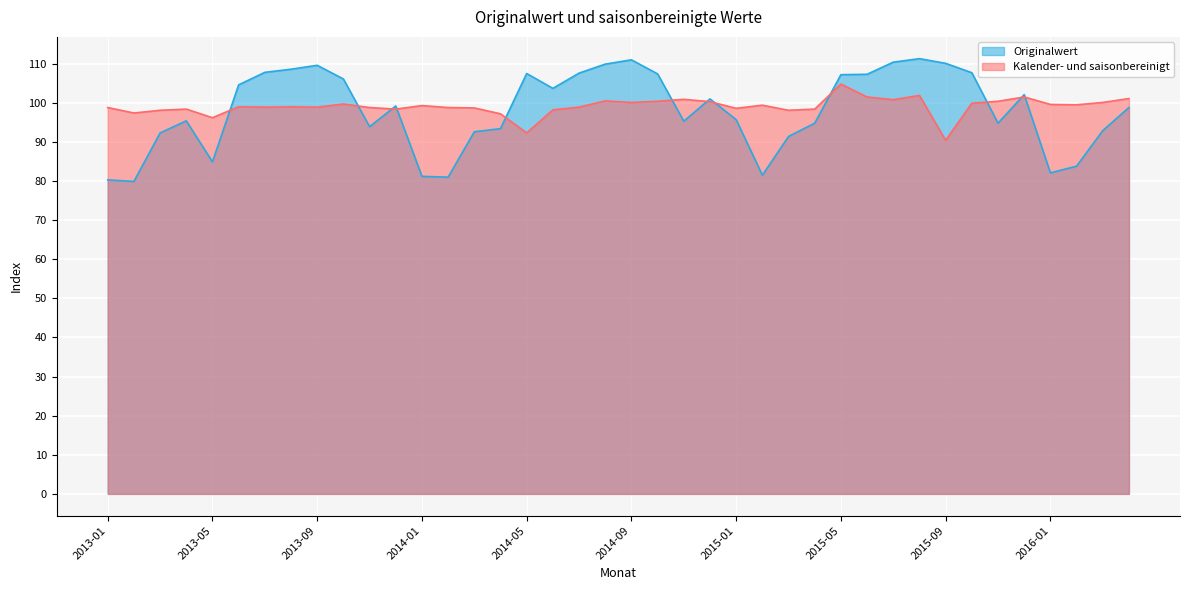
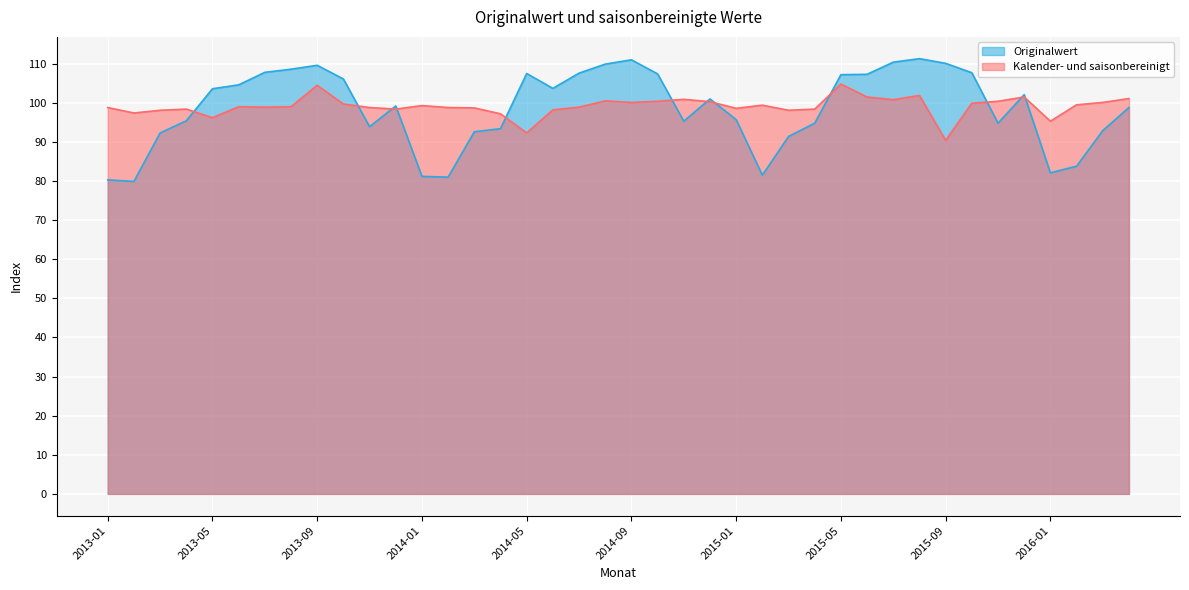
  {
    "Originalwert": {
      "2013-01": 80,
-     "2013-05": 85,
+     "2013-05": 104,
      "2013-09": 110,
      "2014-01": 81,
      "2014-05": 108,
      "2014-09": 111,
      "2015-01": 96,
      "2015-05": 107,
      "2015-09": 110,
      "2016-01": 82
    },
    "Kalender- und saisonbereinigt": {
      "2013-01": 99,
      "2013-05": 96,
-     "2013-09": 99,
+     "2013-09": 105,
      "2014-01": 99,
      "2014-05": 92,
      "2014-09": 100,
      "2015-01": 99,
      "2015-05": 105,
      "2015-09": 90,
-     "2016-01": 100
+     "2016-01": 95
    }
  }
